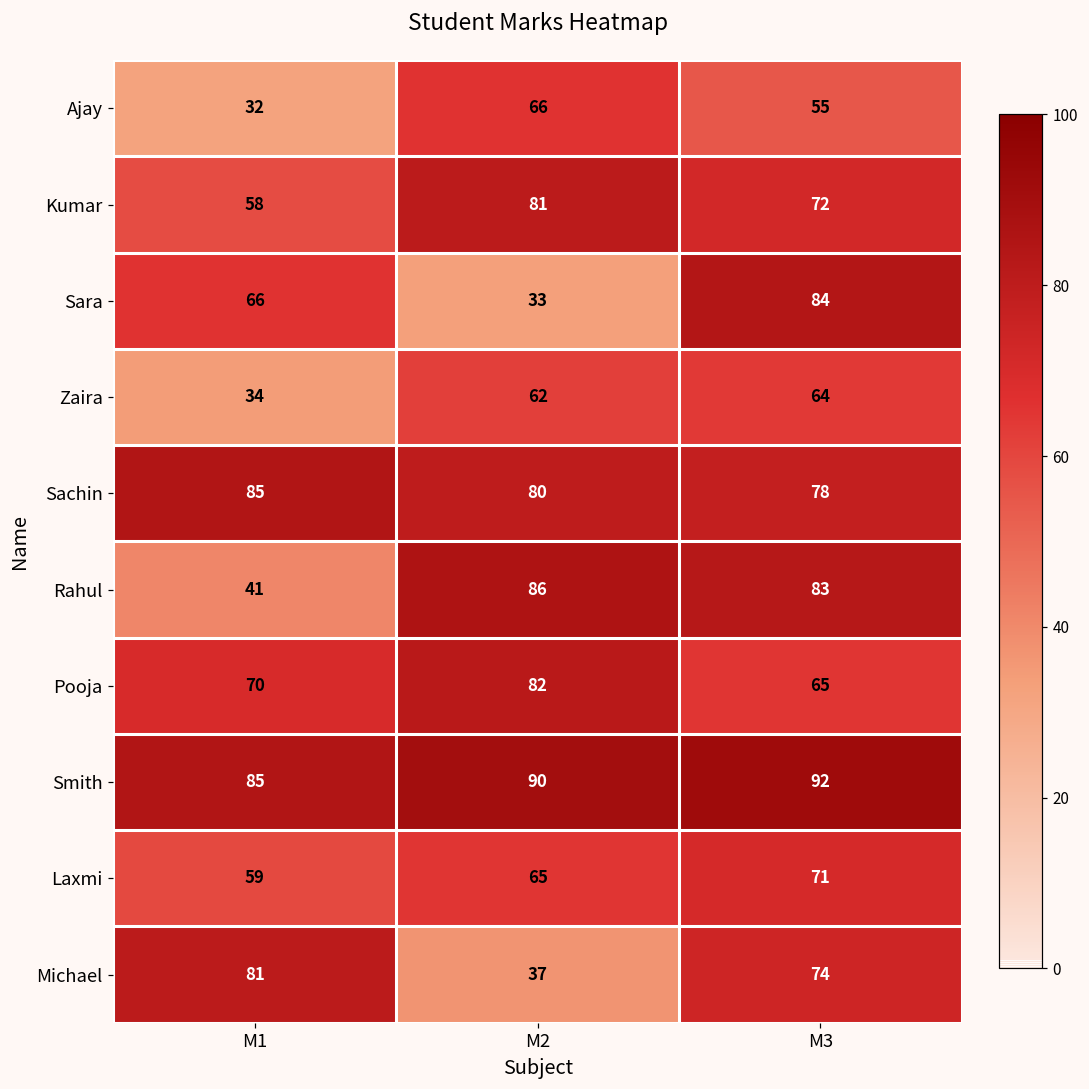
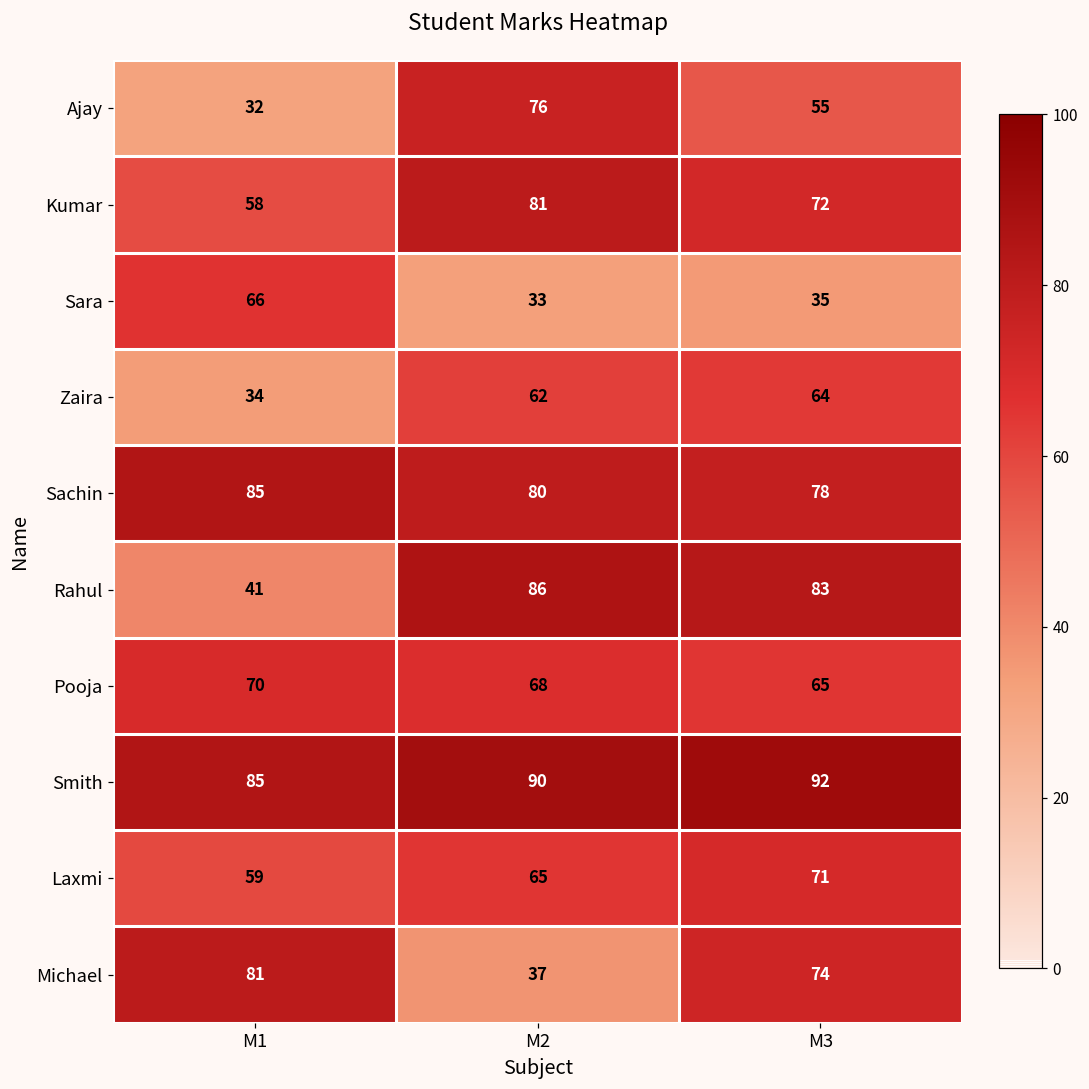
  {
    "Ajay": {
      "M1": 32,
-     "M2": 66,
+     "M2": 76,
      "M3": 55
    },
    "Kumar": {
      "M1": 58,
      "M2": 81,
      "M3": 72
    },
    "Sara": {
      "M1": 66,
      "M2": 33,
-     "M3": 84
+     "M3": 35
    },
    "Zaira": {
      "M1": 34,
      "M2": 62,
      "M3": 64
    },
    "Sachin": {
      "M1": 85,
      "M2": 80,
      "M3": 78
    },
    "Rahul": {
      "M1": 41,
      "M2": 86,
      "M3": 83
    },
    "Pooja": {
      "M1": 70,
-     "M2": 82,
+     "M2": 68,
      "M3": 65
    },
    "Smith": {
      "M1": 85,
      "M2": 90,
      "M3": 92
    },
    "Laxmi": {
      "M1": 59,
      "M2": 65,
      "M3": 71
    },
    "Michael": {
      "M1": 81,
      "M2": 37,
      "M3": 74
    }
  }
